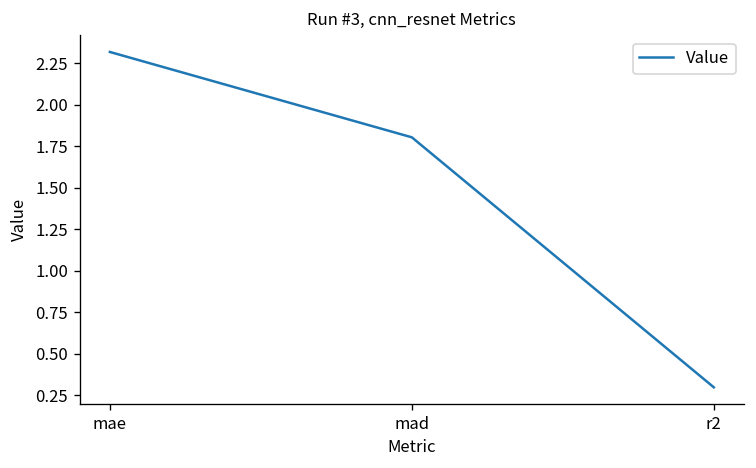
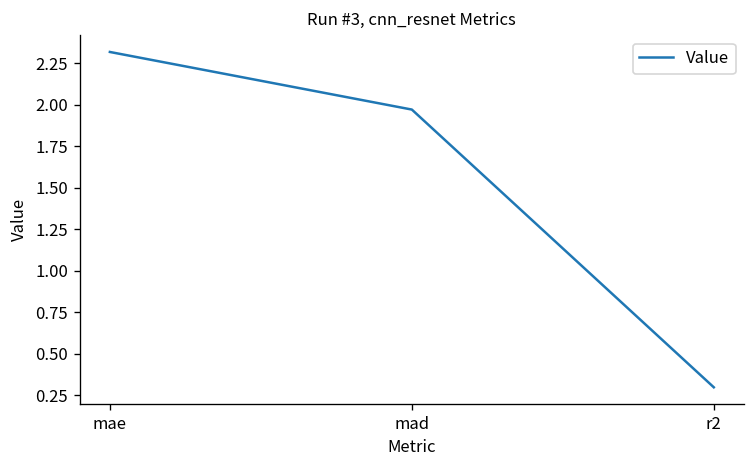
  {
    "mae": 2.32,
-   "mad": 1.80,
+   "mad": 1.97,
    "r2": 0.30
  }
